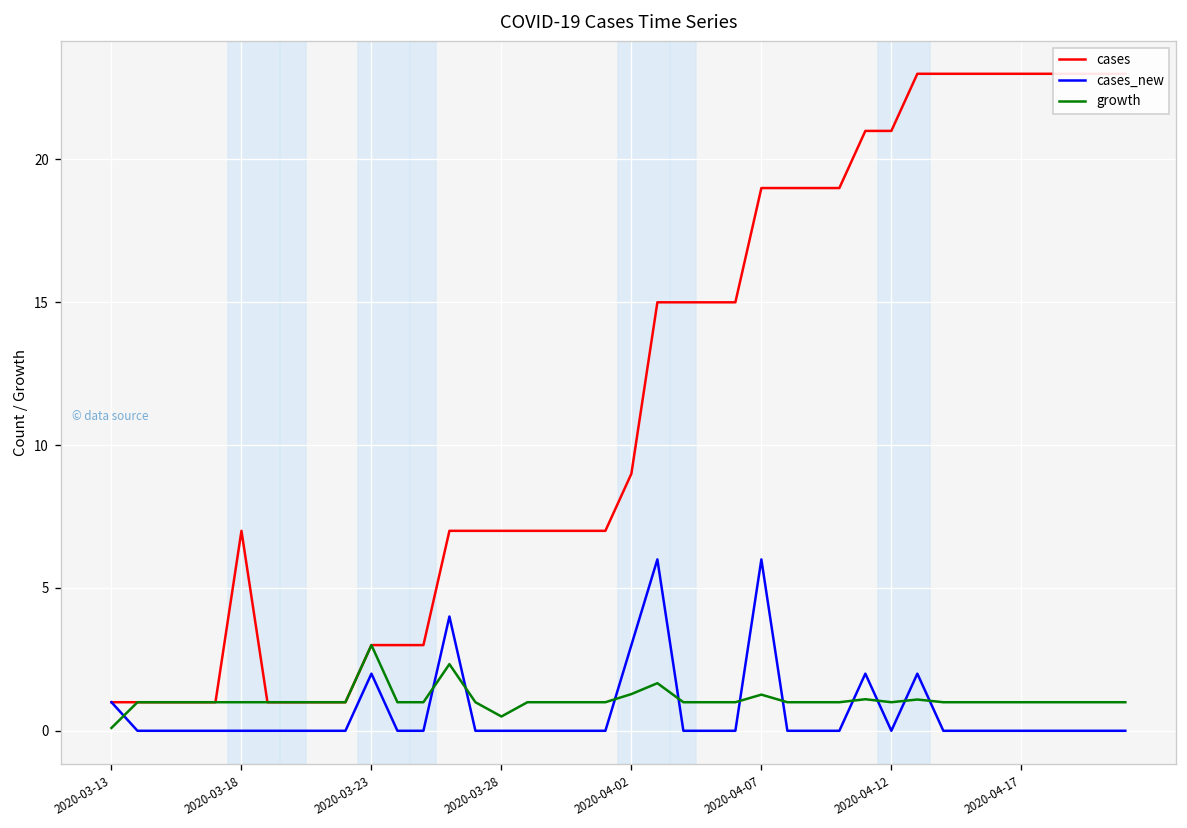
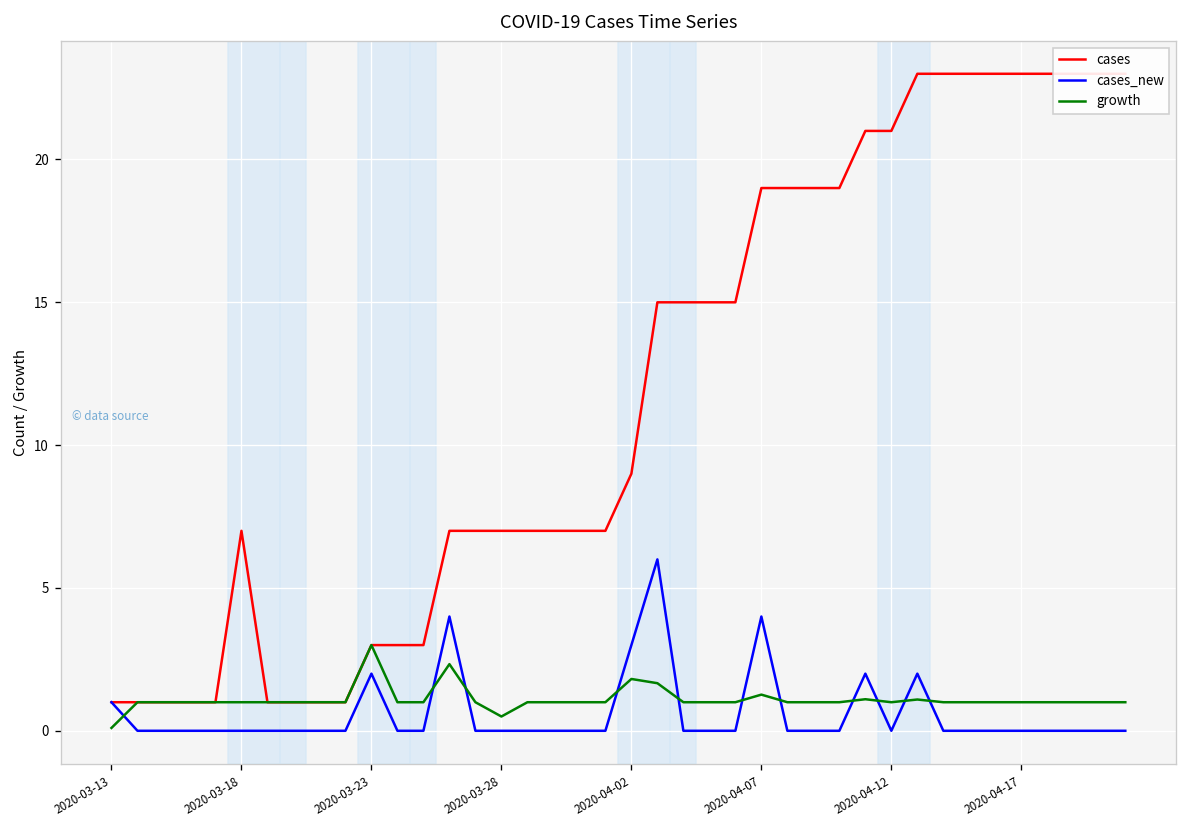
  {
    "cases": {
      "2020-03-18": 7.0,
      "2020-03-28": 7.0,
      "2020-04-02": 9.0,
      "2020-04-07": 19.0,
      "2020-04-12": 21.0,
      "2020-04-17": 23.0
    },
    "cases_new": {
      "2020-03-18": 0,
      "2020-03-23": 2,
      "2020-03-28": 0,
      "2020-04-02": 3,
-     "2020-04-07": 6,
+     "2020-04-07": 4,
      "2020-04-12": 0,
      "2020-04-17": 0
    },
    "growth": {
      "2020-03-13": 0.1,
      "2020-03-18": 1.0,
      "2020-03-28": 0.5,
-     "2020-04-02": 1.3,
+     "2020-04-02": 1.8,
      "2020-04-07": 1.3,
      "2020-04-12": 1.0,
      "2020-04-17": 1.0
    }
  }
